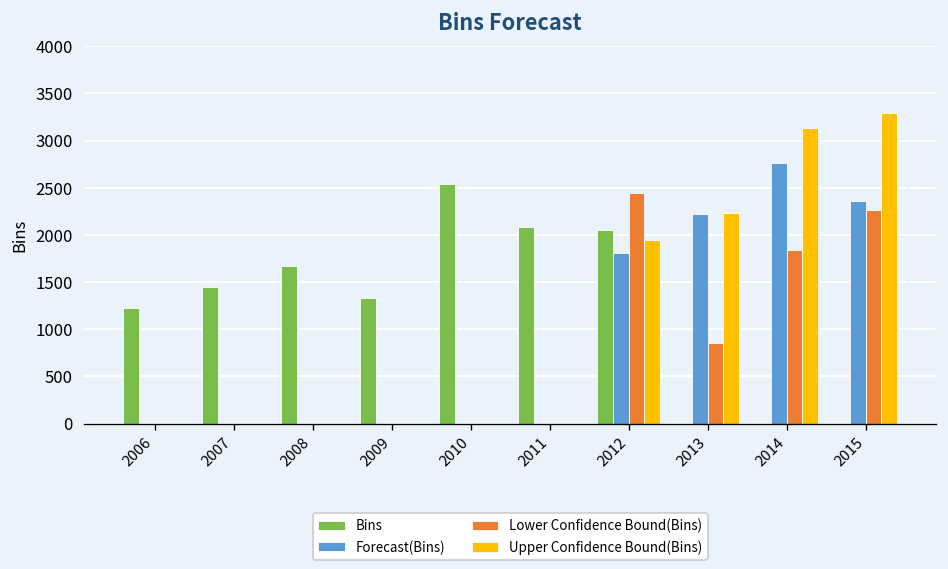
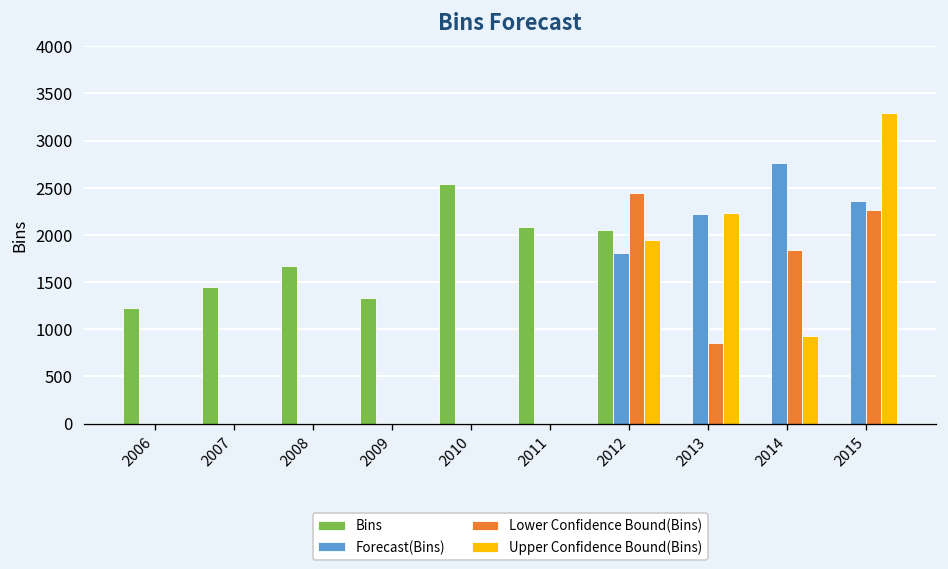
  {
    "Bins": {
      "2006": 1200,
      "2007": 1500,
      "2008": 1700,
      "2009": 1300,
      "2010": 2500,
      "2011": 2100,
      "2012": 2000,
      "2013": 0,
      "2014": 0,
      "2015": 0
    },
    "Forecast(Bins)": {
      "2006": 0,
      "2007": 0,
      "2008": 0,
      "2009": 0,
      "2010": 0,
      "2011": 0,
      "2012": 1800,
      "2013": 2200,
      "2014": 2800,
      "2015": 2400
    },
    "Lower Confidence Bound(Bins)": {
      "2006": 0,
      "2007": 0,
      "2008": 0,
      "2009": 0,
      "2010": 0,
      "2011": 0,
      "2012": 2400,
      "2013": 900,
      "2014": 1800,
      "2015": 2300
    },
    "Upper Confidence Bound(Bins)": {
      "2006": 0,
      "2007": 0,
      "2008": 0,
      "2009": 0,
      "2010": 0,
      "2011": 0,
      "2012": 1900,
      "2013": 2200,
-     "2014": 3100,
+     "2014": 900,
      "2015": 3300
    }
  }
